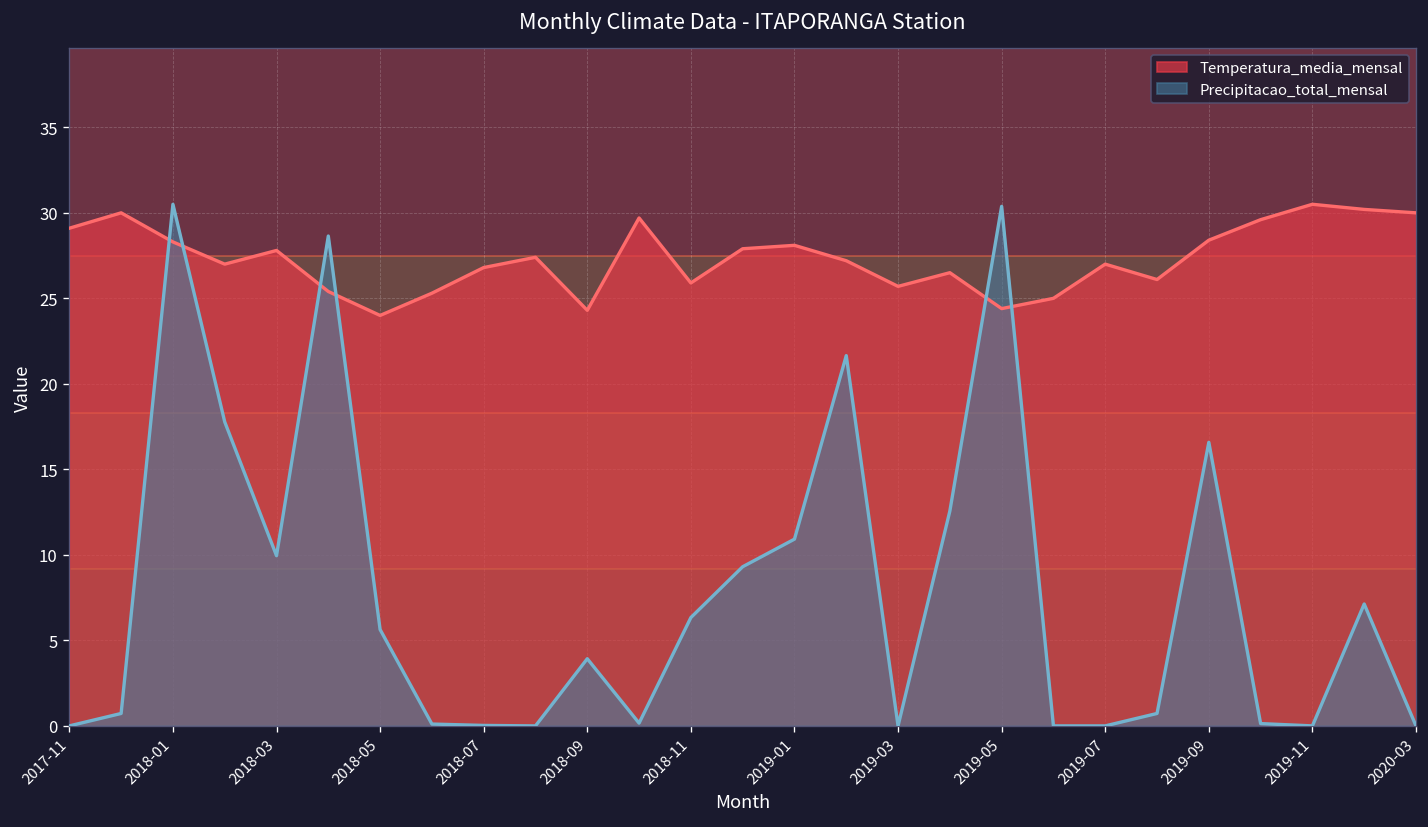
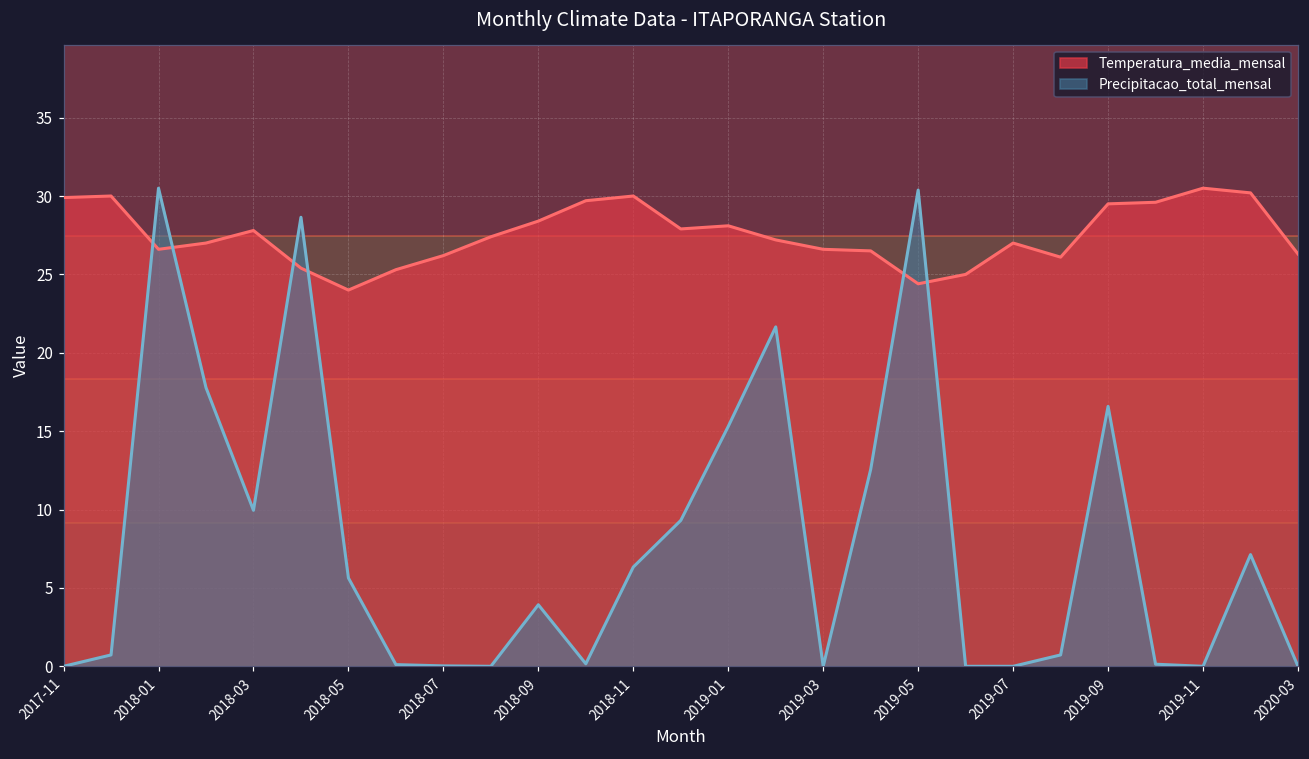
  {
    "Temperatura_media_mensal": {
-     "2017-11": 29.1,
-     "2018-01": 28.3,
+     "2017-11": 29.9,
+     "2018-01": 26.6,
      "2018-03": 27.8,
      "2018-05": 24.0,
-     "2018-07": 26.8,
-     "2018-09": 24.3,
-     "2018-11": 25.9,
+     "2018-07": 26.2,
+     "2018-09": 28.4,
+     "2018-11": 30.0,
      "2019-01": 28.1,
-     "2019-03": 25.7,
+     "2019-03": 26.6,
      "2019-05": 24.4,
      "2019-07": 27.0,
-     "2019-09": 28.4,
+     "2019-09": 29.5,
      "2019-11": 30.5,
-     "2020-03": 30.0
+     "2020-03": 26.3
    },
    "Precipitacao_total_mensal": {
      "2017-11": 0.0,
      "2018-01": 30.5,
      "2018-03": 10.0,
      "2018-05": 5.6,
      "2018-07": 0.0,
      "2018-09": 3.9,
      "2018-11": 6.3,
-     "2019-01": 10.9,
+     "2019-01": 15.3,
      "2019-03": 0.0,
      "2019-05": 30.4,
      "2019-07": 0.0,
      "2019-09": 16.6,
      "2019-11": 0.0,
      "2020-03": 0.0
    }
  }
